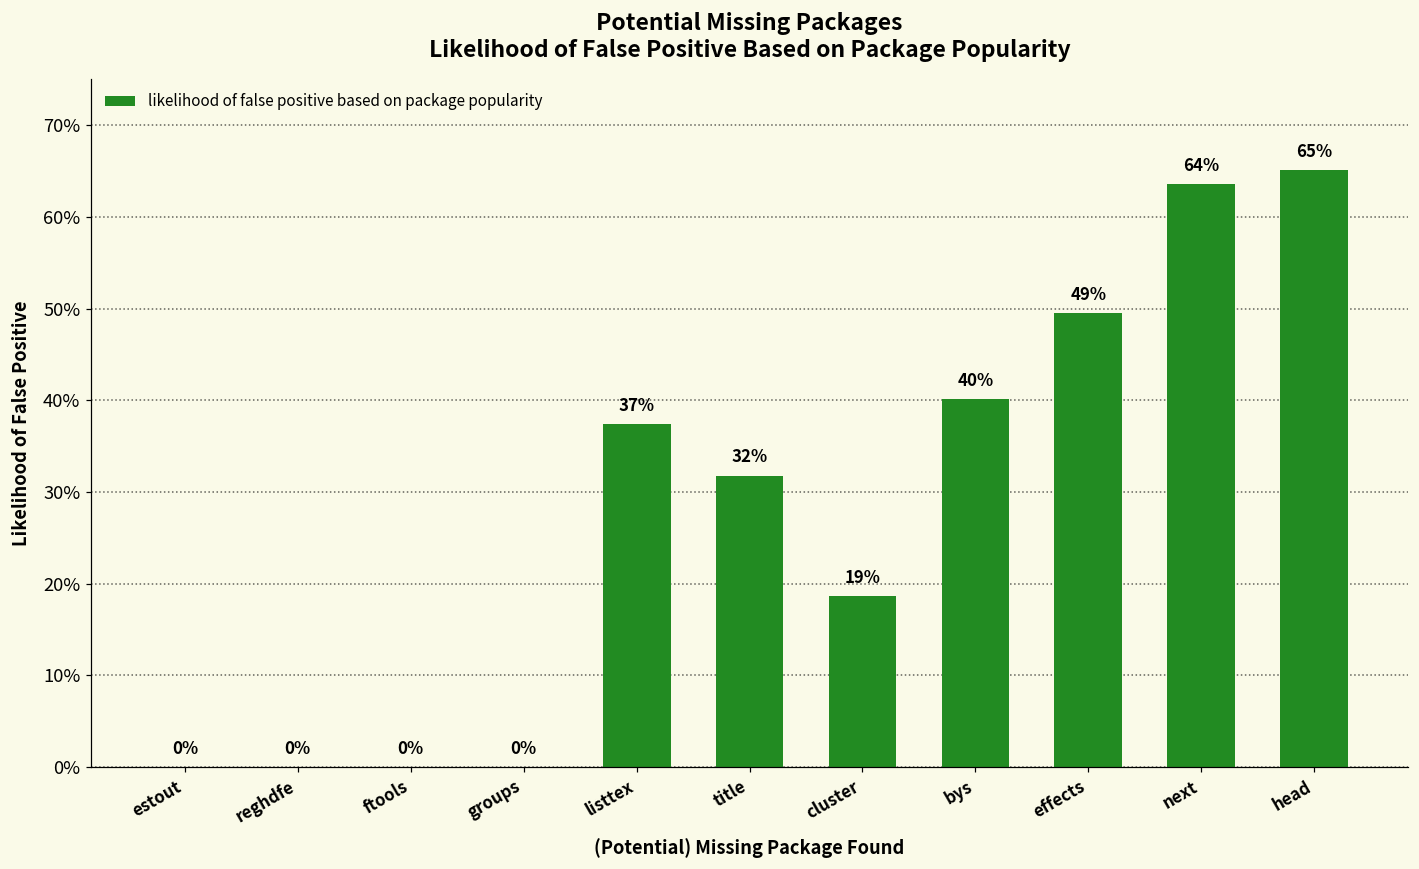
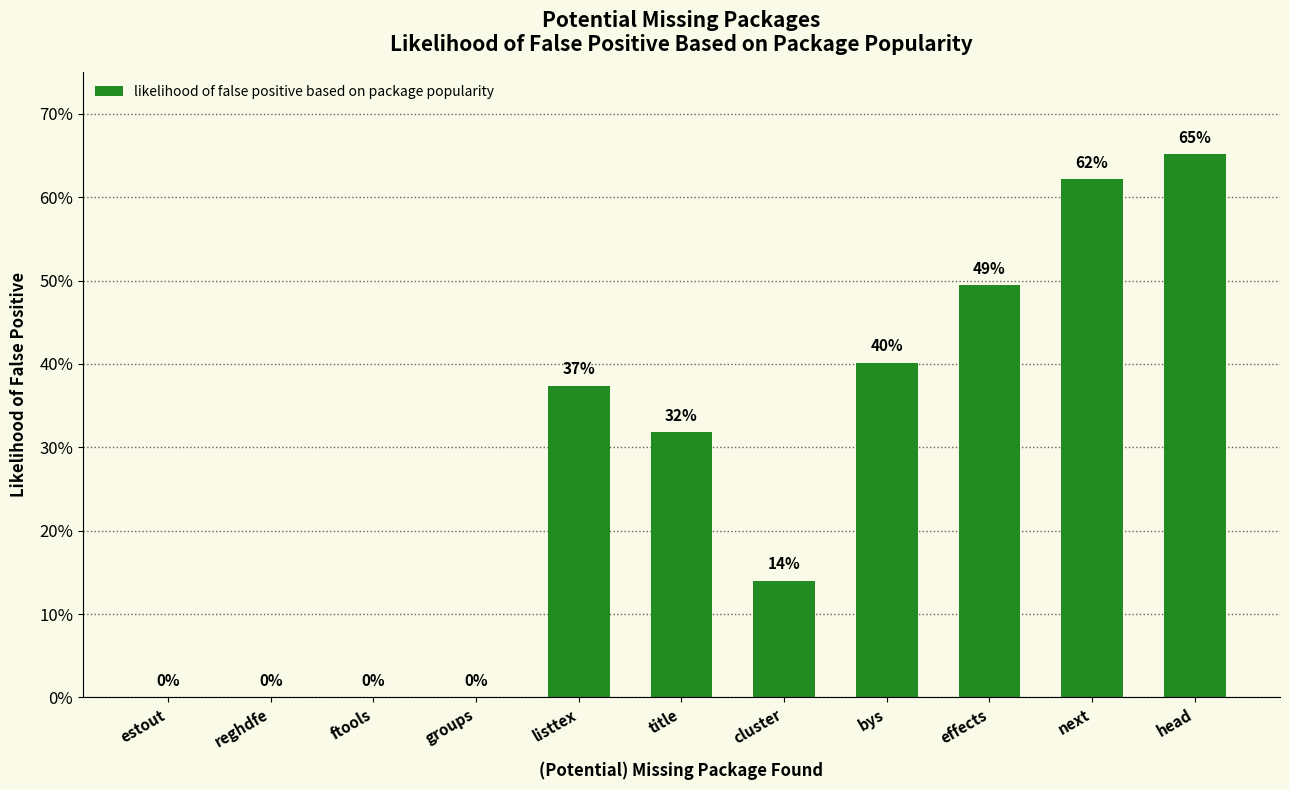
  {
    "estout": "0%",
    "reghdfe": "0%",
    "ftools": "0%",
    "groups": "0%",
    "listtex": "37%",
    "title": "32%",
-   "cluster": "19%",
+   "cluster": "14%",
    "bys": "40%",
    "effects": "49%",
-   "next": "64%",
+   "next": "62%",
    "head": "65%"
  }
